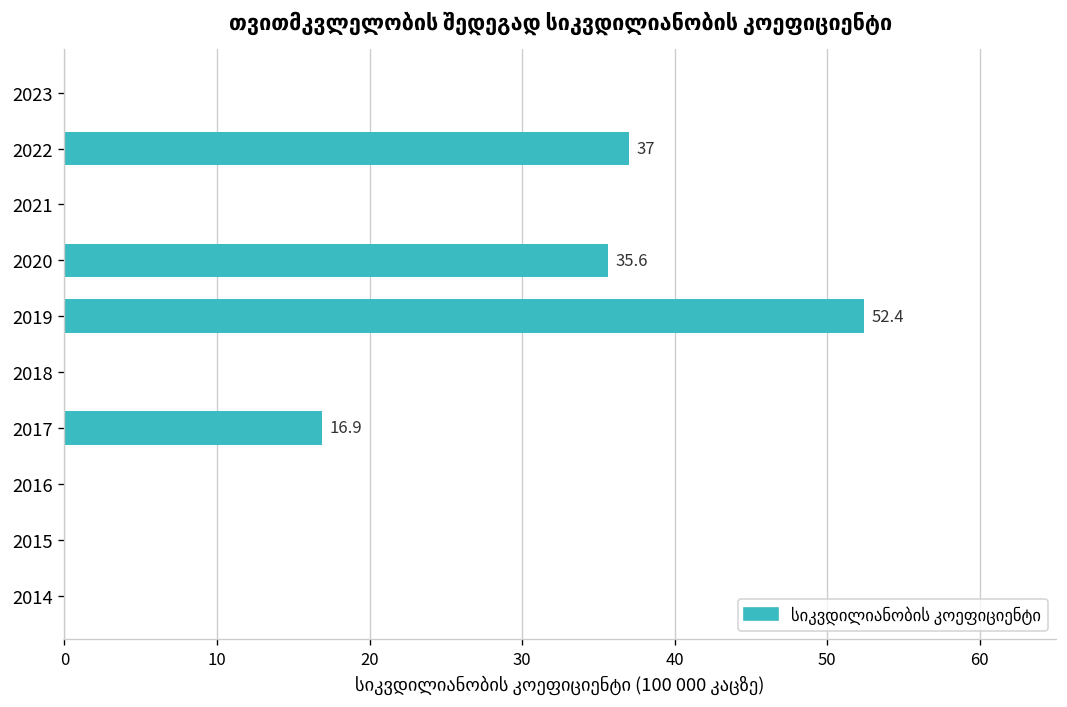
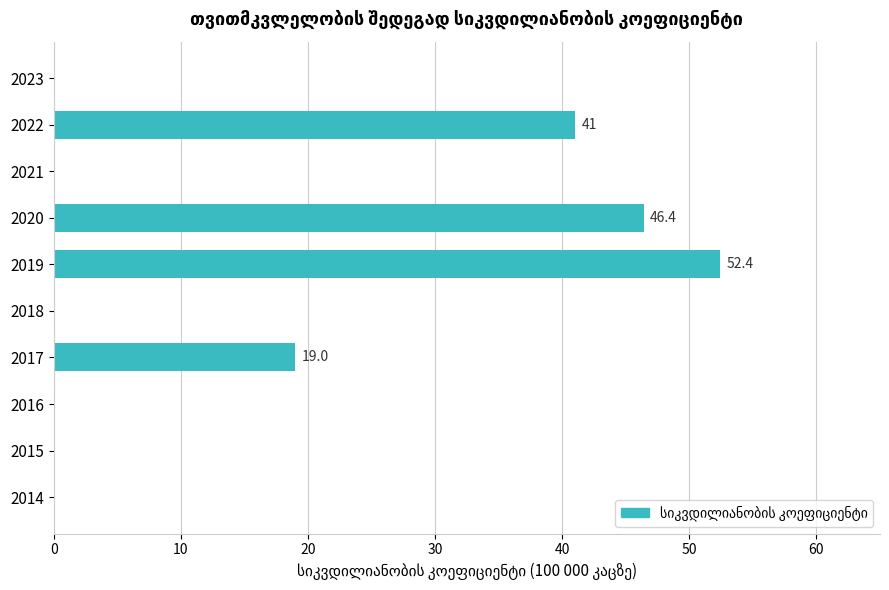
  {
-   "2022": 37,
-   "2020": 35.6,
+   "2022": 41,
+   "2020": 46.4,
    "2019": 52.4,
-   "2017": 16.9
+   "2017": 19.0
  }
